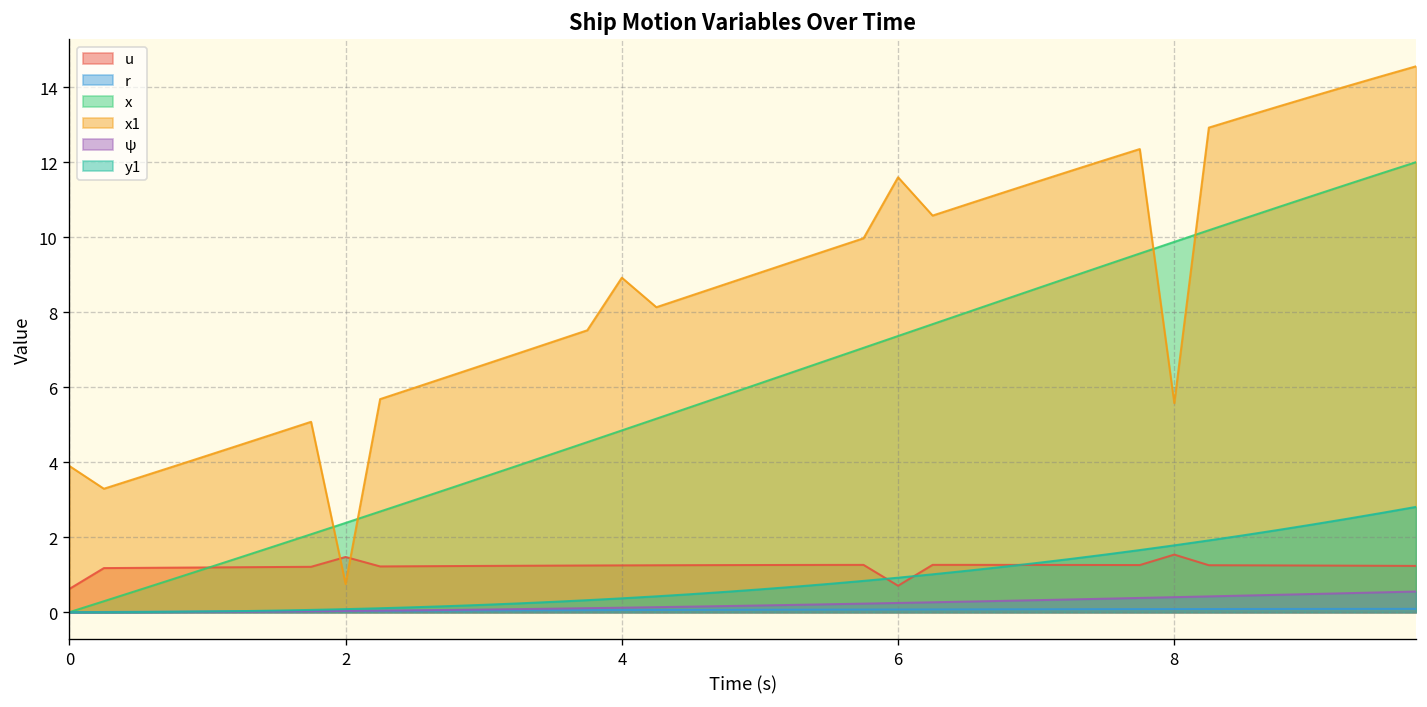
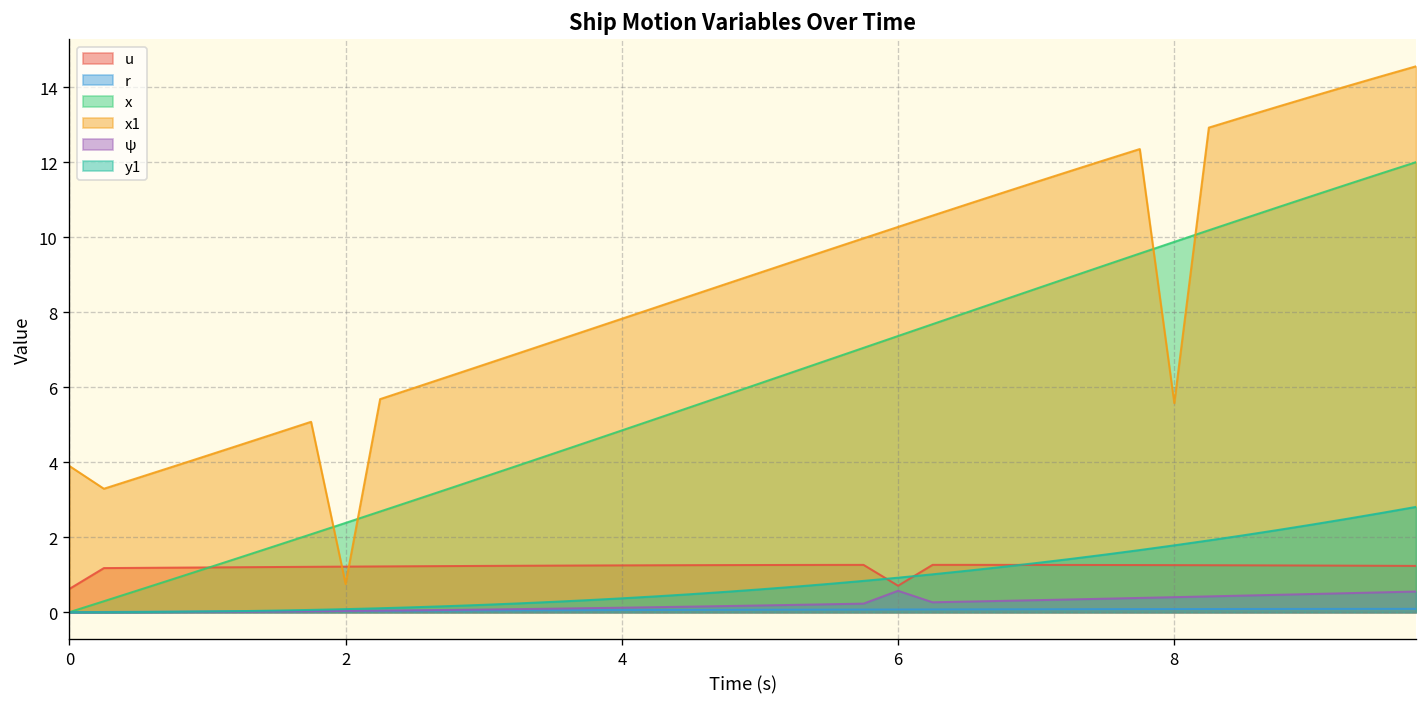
  {
    "u": {
      "0": 0.6,
-     "2": 1.5,
+     "2": 1.2,
      "4": 1.2,
      "6": 0.7,
-     "8": 1.5
+     "8": 1.3
    },
    "x1": {
      "0": 3.9,
      "2": 0.8,
-     "4": 8.9,
-     "6": 11.6,
+     "4": 7.8,
+     "6": 10.3,
      "8": 5.6
    },
    "ψ": {
-     "6": 0.2,
+     "6": 0.6,
      "8": 0.4
    }
  }
